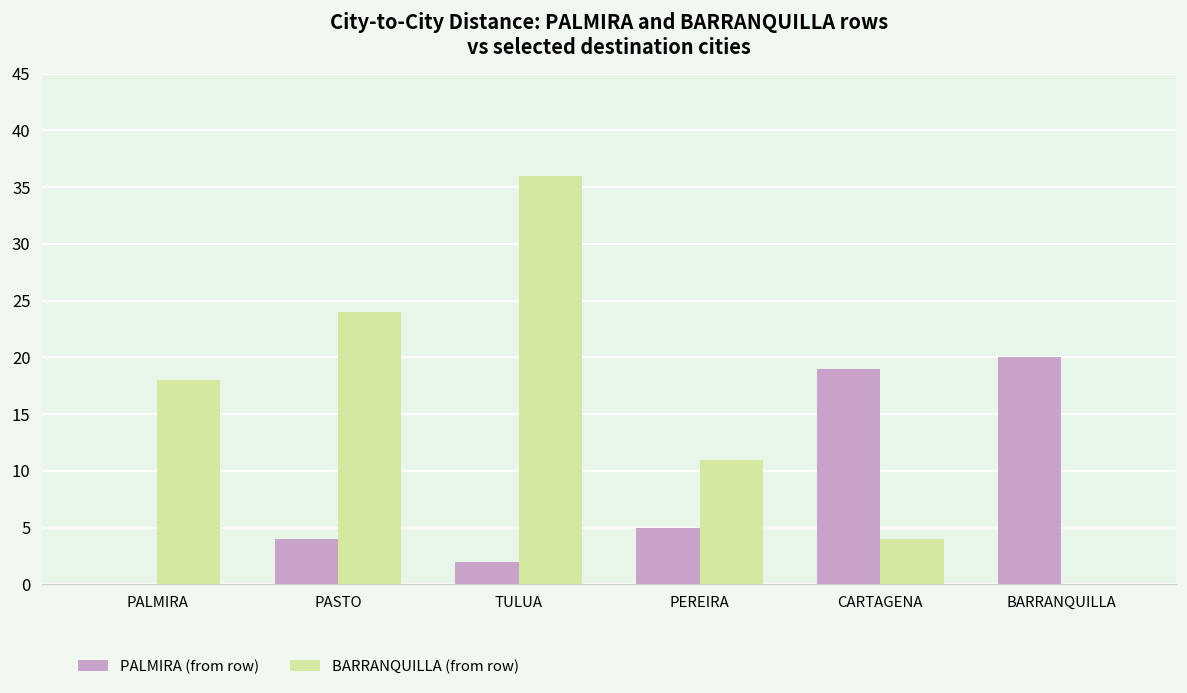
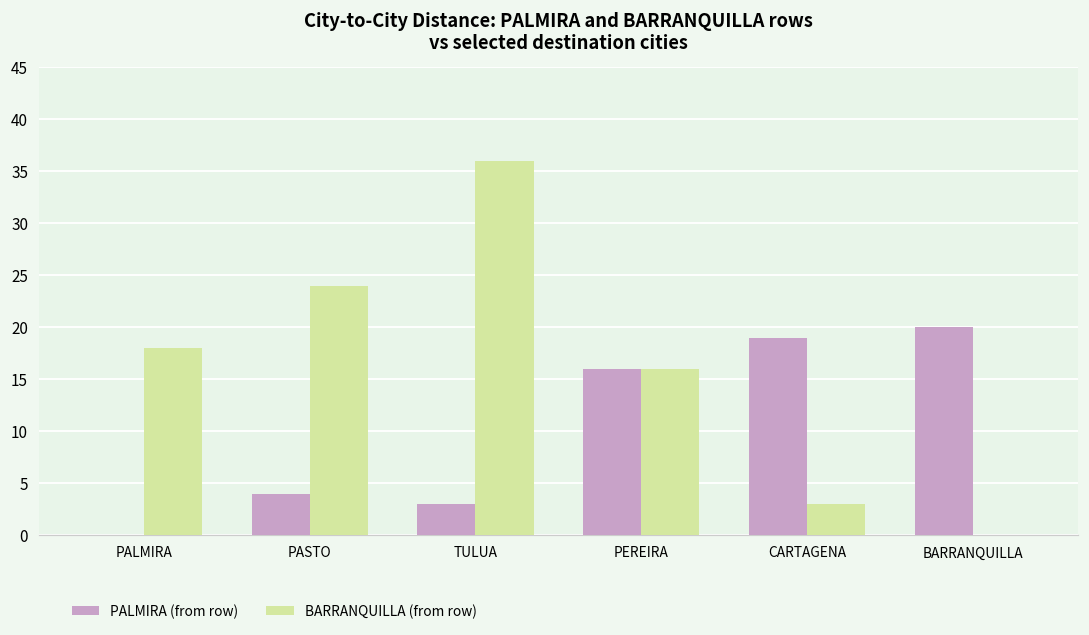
  {
    "PALMIRA (from row)": {
      "PALMIRA": 0,
      "PASTO": 4,
-     "TULUA": 2,
-     "PEREIRA": 5,
+     "TULUA": 3,
+     "PEREIRA": 16,
      "CARTAGENA": 19,
      "BARRANQUILLA": 20
    },
    "BARRANQUILLA (from row)": {
      "PALMIRA": 18,
      "PASTO": 24,
      "TULUA": 36,
-     "PEREIRA": 11,
-     "CARTAGENA": 4,
+     "PEREIRA": 16,
+     "CARTAGENA": 3,
      "BARRANQUILLA": 0
    }
  }
